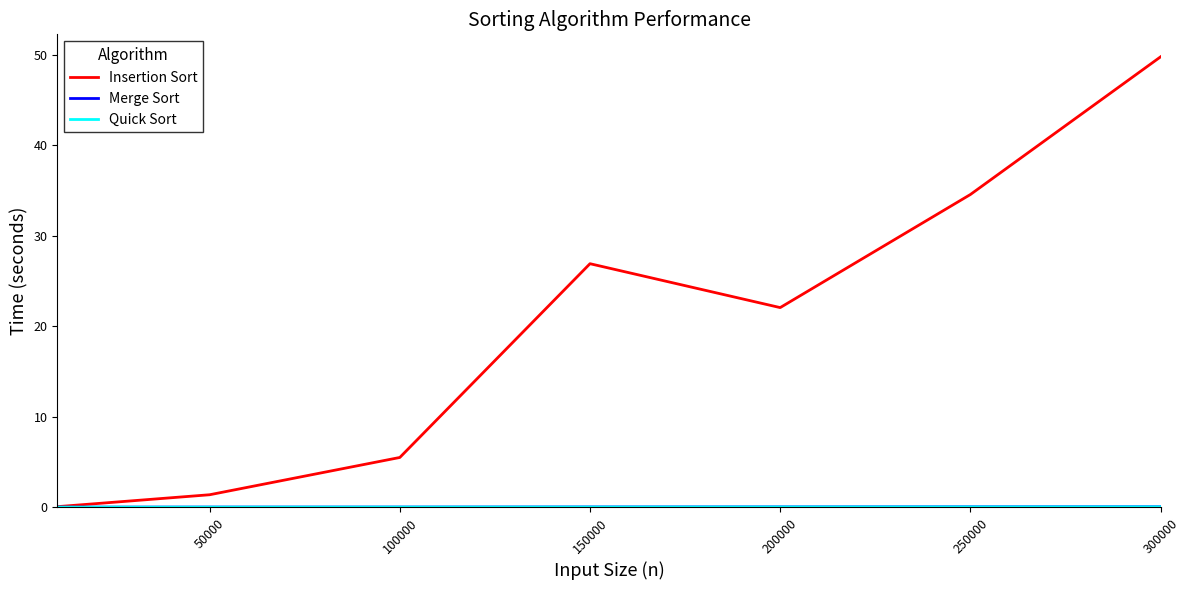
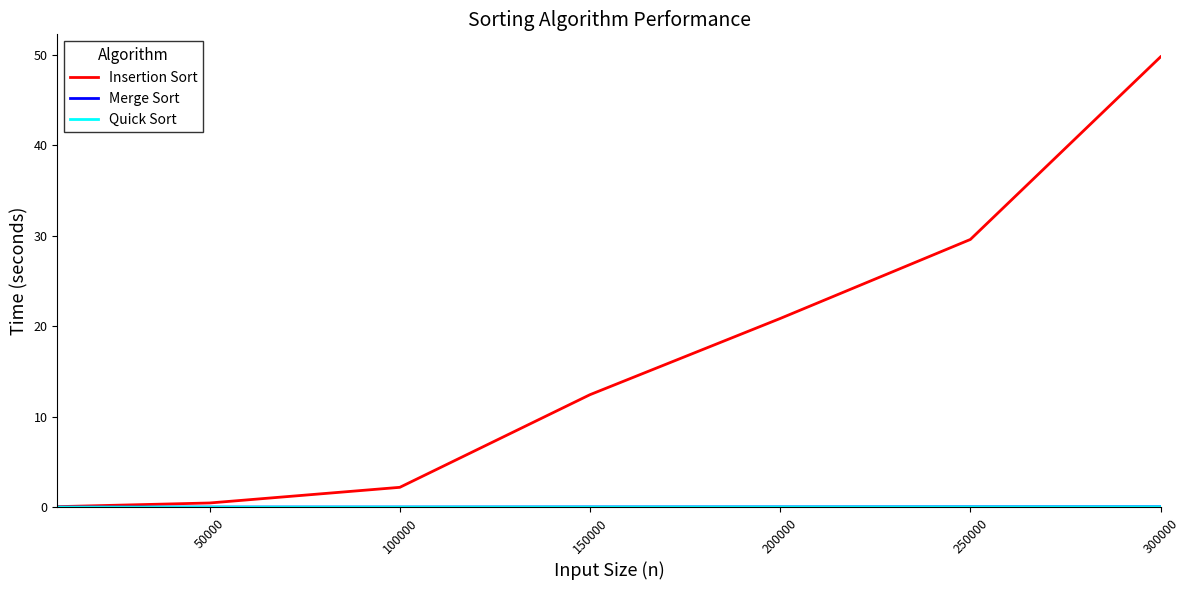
  {
    "Insertion Sort": {
-     "50000": 1,
-     "100000": 5,
-     "150000": 27,
-     "200000": 22,
-     "250000": 35,
+     "50000": 0,
+     "100000": 2,
+     "150000": 12,
+     "200000": 21,
+     "250000": 30,
      "300000": 50
    },
    "Quick Sort": {
      "50000": 0,
      "100000": 0,
      "150000": 0,
      "200000": 0,
      "250000": 0,
      "300000": 0
    }
  }
